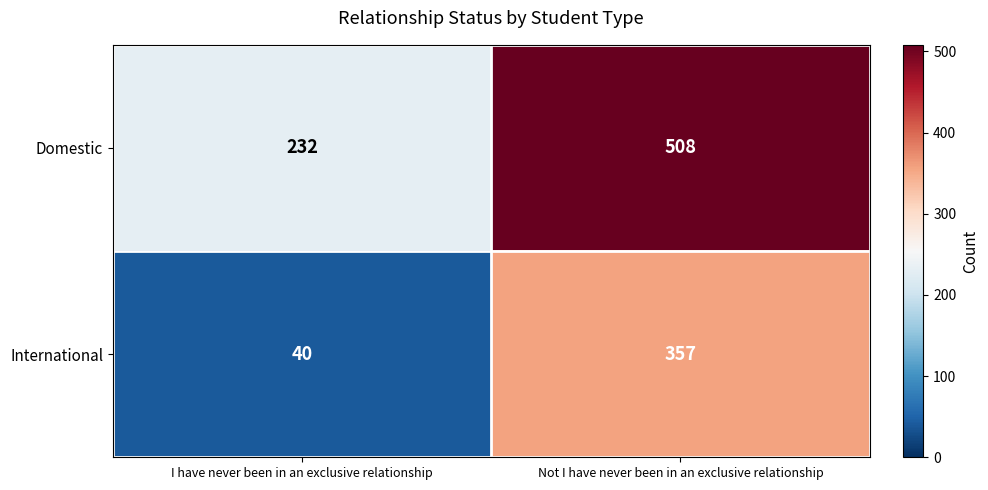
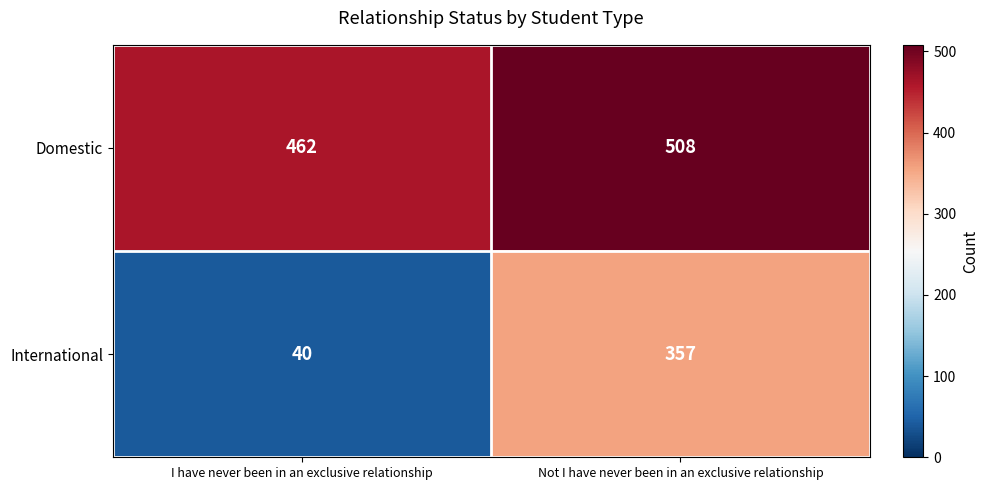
  {
    "Domestic": {
-     "I have never been in an exclusive relationship": 232,
+     "I have never been in an exclusive relationship": 462,
      "Not I have never been in an exclusive relationship": 508
    },
    "International": {
      "I have never been in an exclusive relationship": 40,
      "Not I have never been in an exclusive relationship": 357
    }
  }
